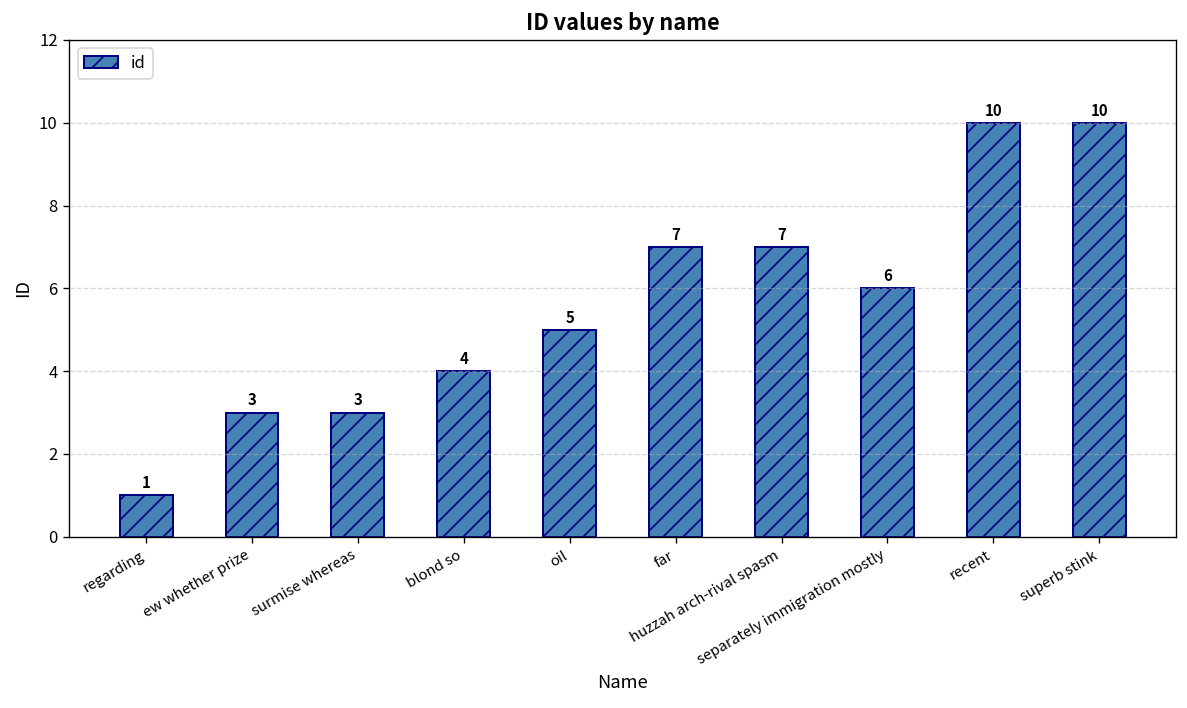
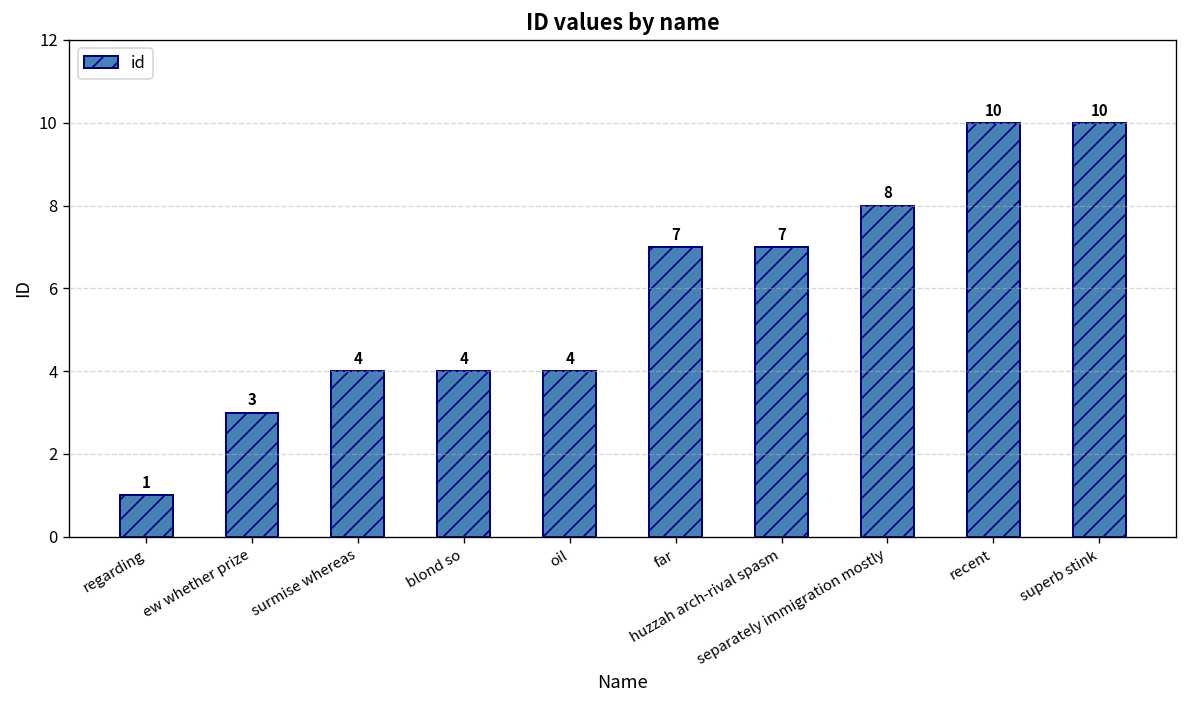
  {
    "regarding": 1,
    "ew whether prize": 3,
-   "surmise whereas": 3,
+   "surmise whereas": 4,
    "blond so": 4,
-   "oil": 5,
+   "oil": 4,
    "far": 7,
    "huzzah arch-rival spasm": 7,
-   "separately immigration mostly": 6,
+   "separately immigration mostly": 8,
    "recent": 10,
    "superb stink": 10
  }
